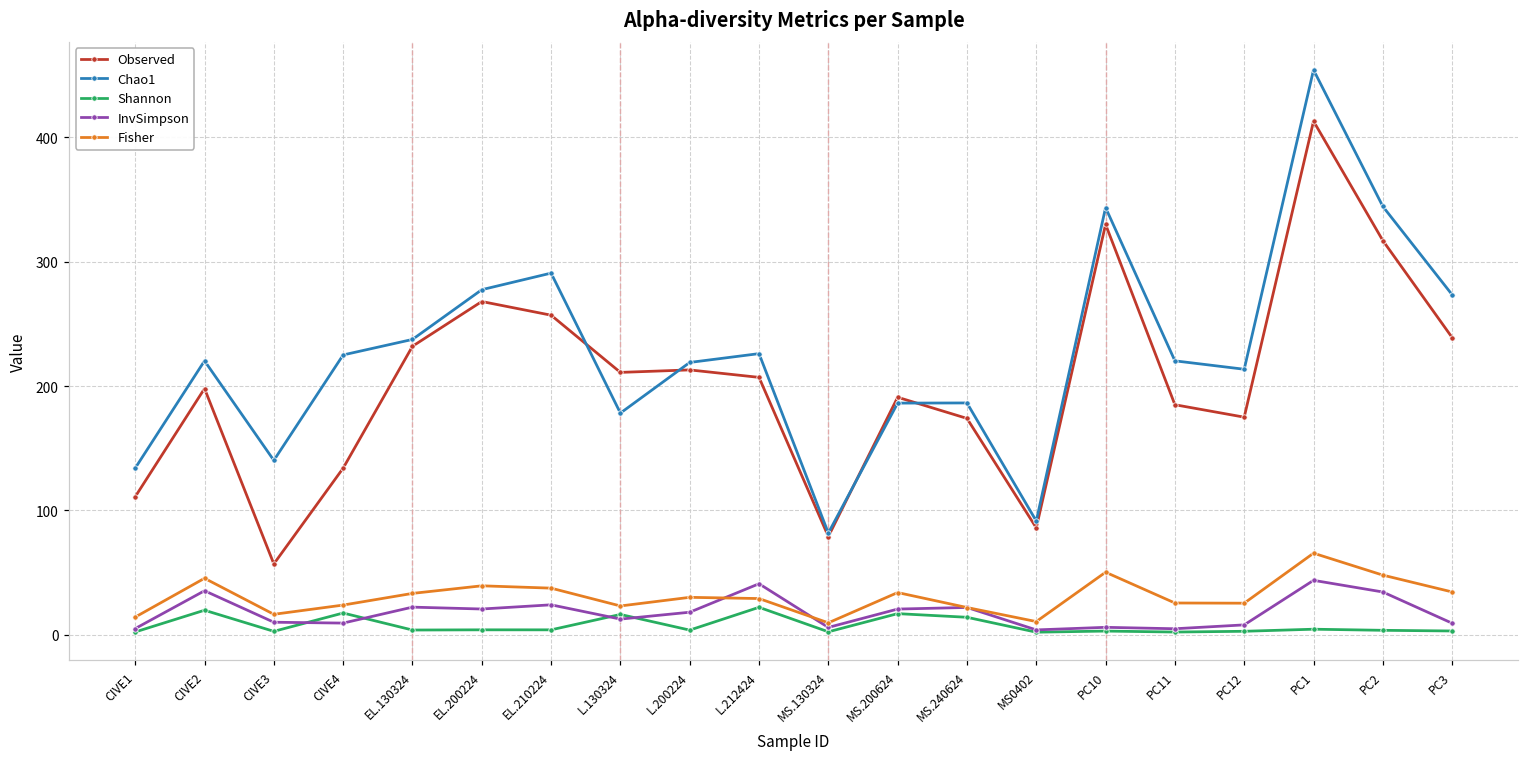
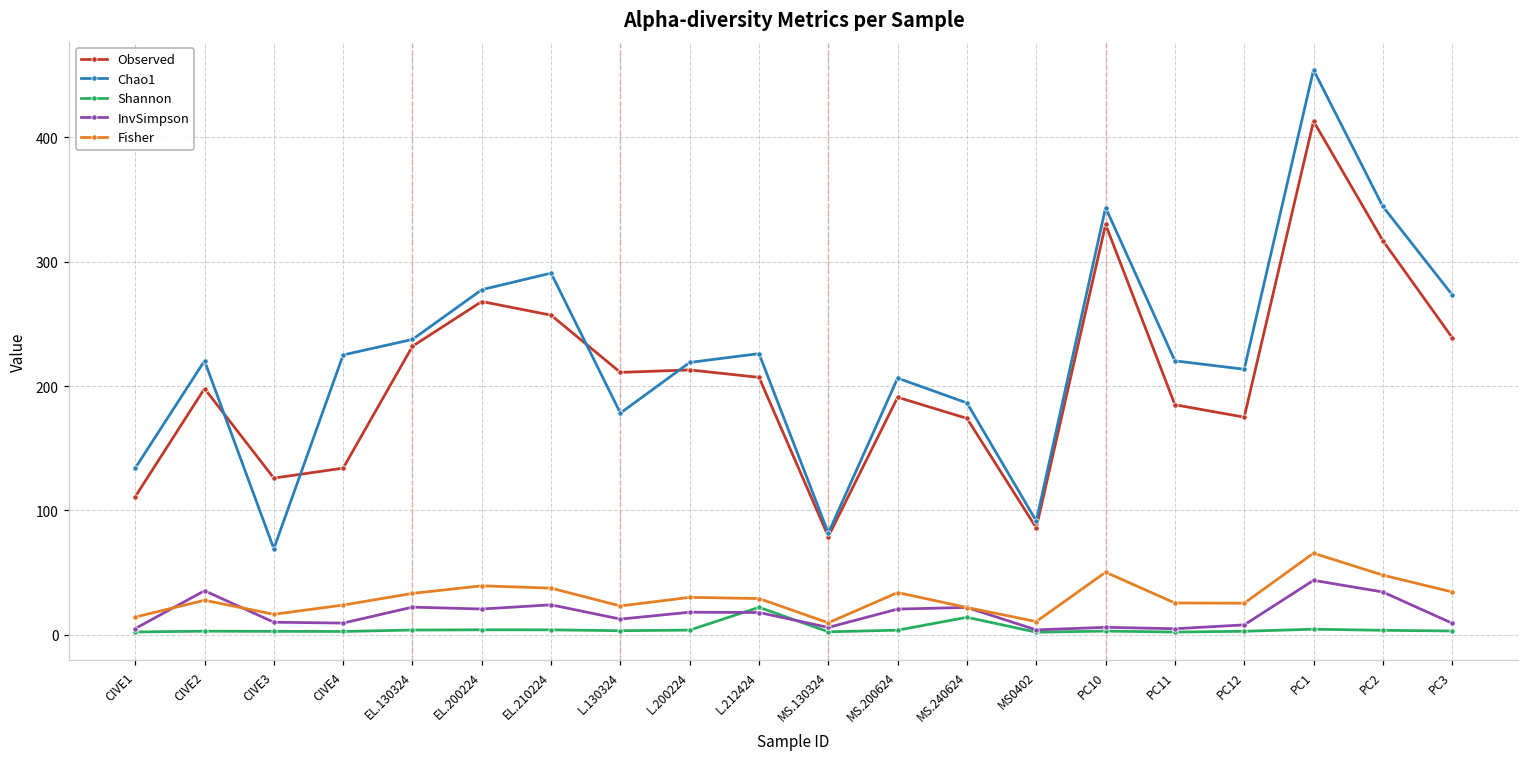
  {
    "Observed": {
      "CIVE1": 111,
      "CIVE2": 198,
-     "CIVE3": 57,
+     "CIVE3": 126,
      "CIVE4": 134,
      "EL.130324": 232,
      "EL.200224": 268,
      "EL.210224": 257,
      "L.130324": 211,
      "L.200224": 213,
      "L.212424": 207,
      "MS.130324": 79,
      "MS.200624": 191,
      "MS.240624": 174,
      "MS0402": 86,
      "PC10": 330,
      "PC11": 185,
      "PC12": 175,
      "PC1": 413,
      "PC2": 317,
      "PC3": 239
    },
    "Chao1": {
      "CIVE1": 134,
      "CIVE2": 220,
-     "CIVE3": 140,
+     "CIVE3": 69,
      "CIVE4": 225,
      "EL.130324": 238,
      "EL.200224": 278,
      "EL.210224": 291,
      "L.130324": 178,
      "L.200224": 219,
      "L.212424": 226,
      "MS.130324": 82,
-     "MS.200624": 186,
+     "MS.200624": 206,
      "MS.240624": 186,
      "MS0402": 92,
      "PC10": 344,
      "PC11": 220,
      "PC12": 214,
      "PC1": 454,
      "PC2": 344,
      "PC3": 273
    },
    "Shannon": {
      "CIVE1": 2,
-     "CIVE2": 20,
+     "CIVE2": 3,
      "CIVE3": 3,
-     "CIVE4": 18,
+     "CIVE4": 3,
      "EL.130324": 4,
      "EL.200224": 4,
      "EL.210224": 4,
-     "L.130324": 16,
+     "L.130324": 3,
      "L.200224": 4,
      "L.212424": 22,
      "MS.130324": 2,
-     "MS.200624": 17,
+     "MS.200624": 4,
      "MS.240624": 14,
      "PC10": 3,
      "PC11": 2,
      "PC12": 3,
      "PC1": 4,
      "PC2": 4,
      "PC3": 3
    },
    "InvSimpson": {
      "CIVE1": 5,
      "CIVE2": 35,
      "CIVE3": 10,
      "CIVE4": 9,
      "EL.130324": 22,
      "EL.200224": 21,
      "EL.210224": 24,
      "L.130324": 13,
      "L.200224": 18,
-     "L.212424": 41,
+     "L.212424": 18,
      "MS.130324": 6,
      "MS.200624": 21,
      "PC10": 6,
      "PC11": 5,
      "PC12": 8,
      "PC1": 44,
      "PC2": 34,
      "PC3": 9
    },
    "Fisher": {
      "CIVE1": 14,
-     "CIVE2": 45,
+     "CIVE2": 28,
      "CIVE3": 16,
      "CIVE4": 24,
      "EL.130324": 33,
      "EL.200224": 39,
      "EL.210224": 38,
      "L.130324": 23,
      "L.200224": 30,
      "L.212424": 29,
      "MS.130324": 10,
      "MS.200624": 34,
      "MS0402": 11,
      "PC10": 50,
      "PC11": 26,
      "PC12": 25,
      "PC1": 66,
      "PC2": 48,
      "PC3": 34
    }
  }
